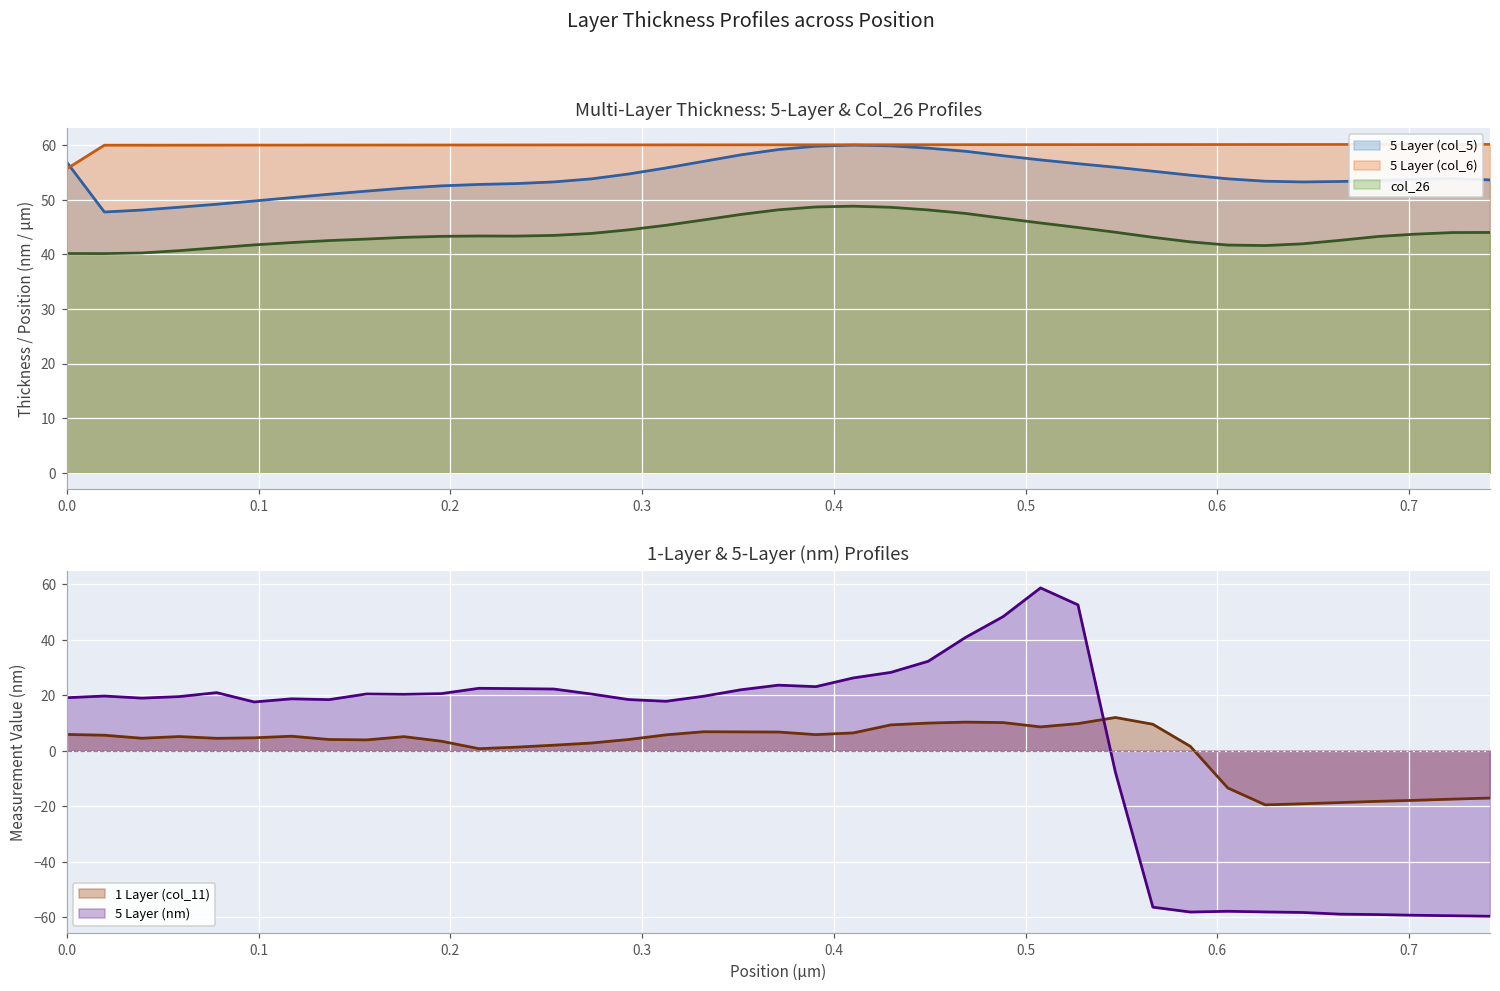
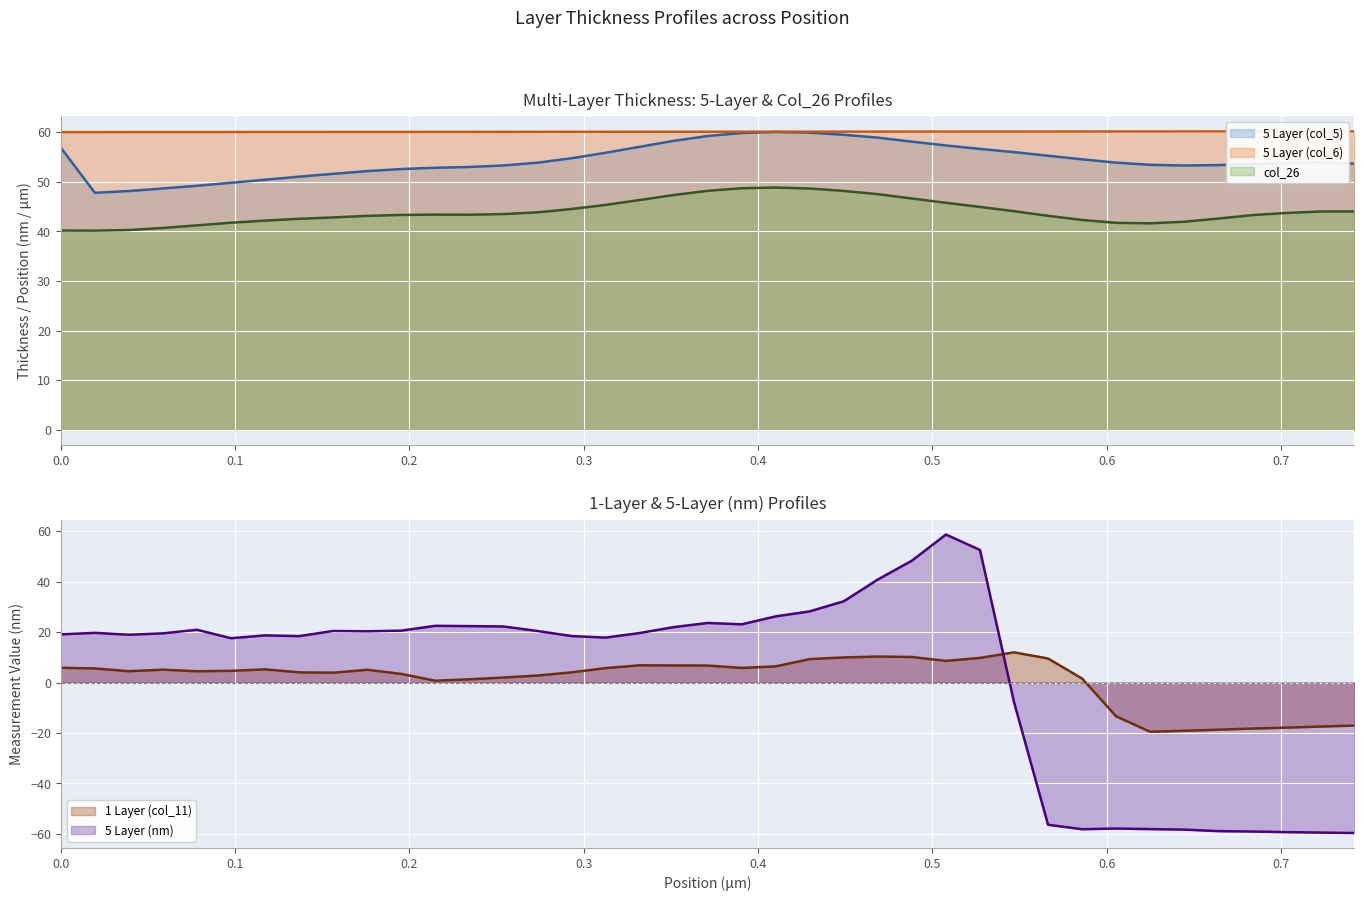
  {
    "Multi-Layer Thickness: 5-Layer & Col_26 Profiles": {
      "5 Layer (col_5)": {
        "0.0": 57
      },
      "5 Layer (col_6)": {
-       "0.0": 56
+       "0.0": 60
      },
      "col_26": {
        "0.0": 40
      }
    }
  }
